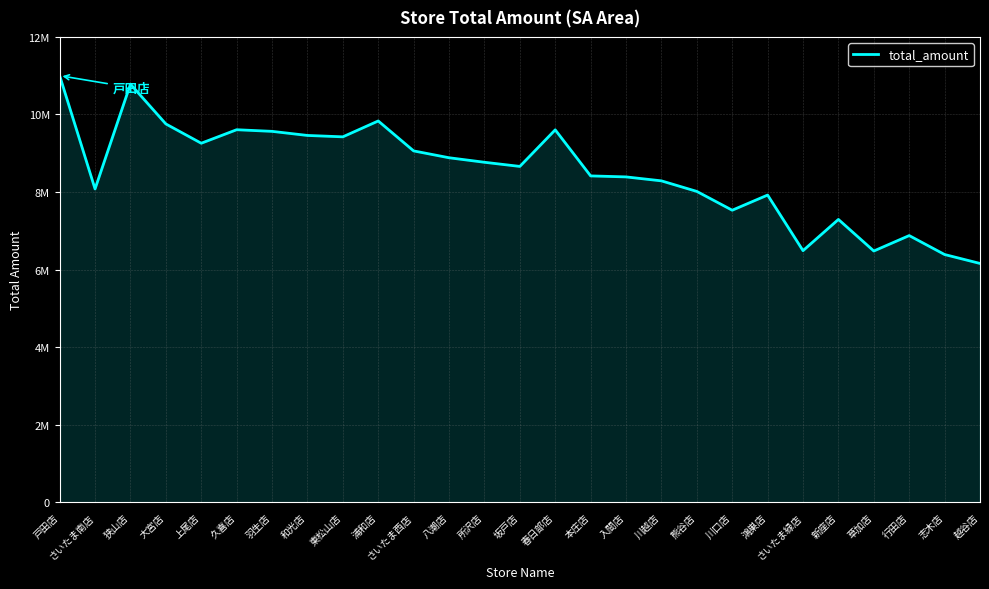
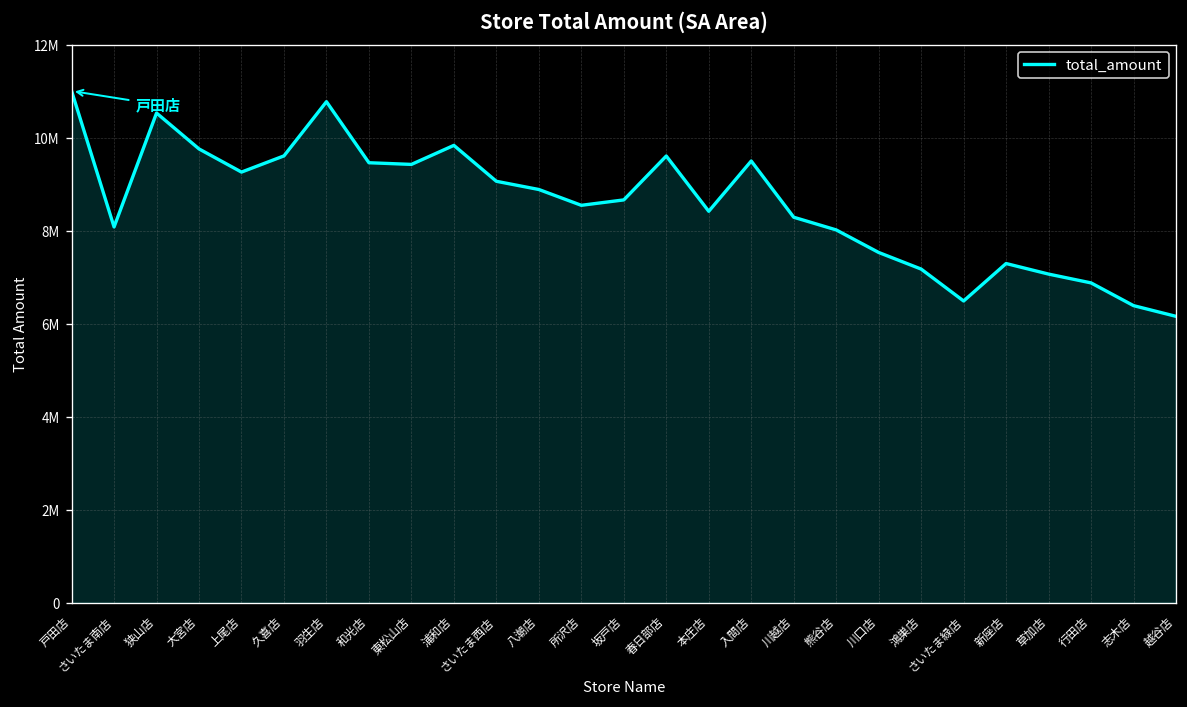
  {
    "戸田店": 11000000,
    "さいたま南店": 8100000,
-   "狭山店": 10800000,
+   "狭山店": 10500000,
    "大宮店": 9800000,
    "上尾店": 9300000,
    "久喜店": 9600000,
-   "羽生店": 9600000,
+   "羽生店": 10800000,
    "和光店": 9500000,
    "東松山店": 9400000,
    "浦和店": 9800000,
    "さいたま西店": 9100000,
    "八潮店": 8900000,
-   "所沢店": 8800000,
+   "所沢店": 8500000,
    "坂戸店": 8700000,
    "春日部店": 9600000,
    "本庄店": 8400000,
-   "入間店": 8400000,
+   "入間店": 9500000,
    "川越店": 8300000,
    "熊谷店": 8000000,
    "川口店": 7500000,
-   "鴻巣店": 7900000,
+   "鴻巣店": 7200000,
    "さいたま緑店": 6500000,
    "新座店": 7300000,
-   "草加店": 6500000,
+   "草加店": 7100000,
    "行田店": 6900000,
    "志木店": 6400000,
    "越谷店": 6200000
  }
